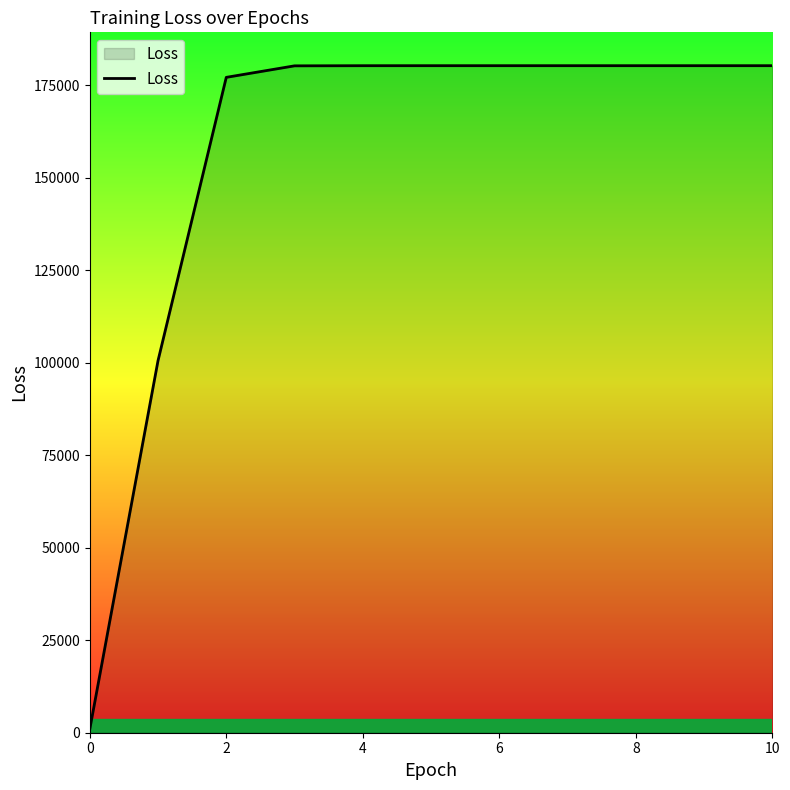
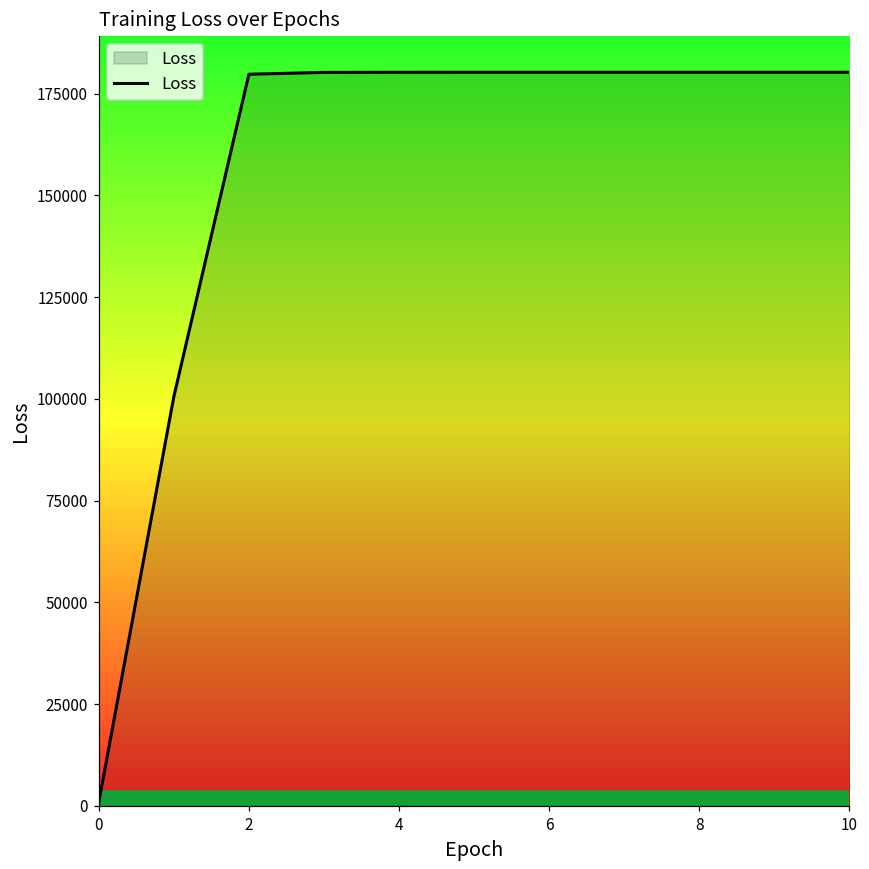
  {
-   "2": 177000,
+   "2": 180000,
    "4": 180000,
    "6": 180000,
    "8": 180000,
    "10": 180000
  }
